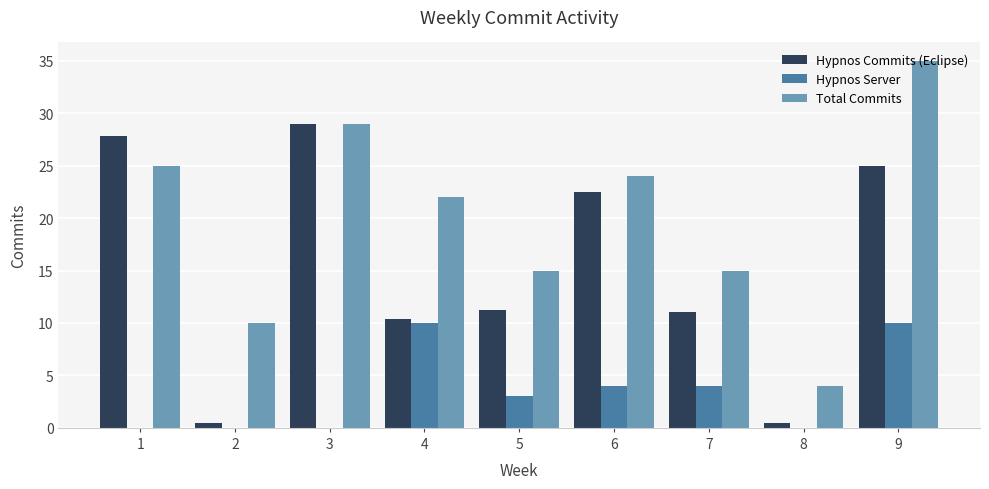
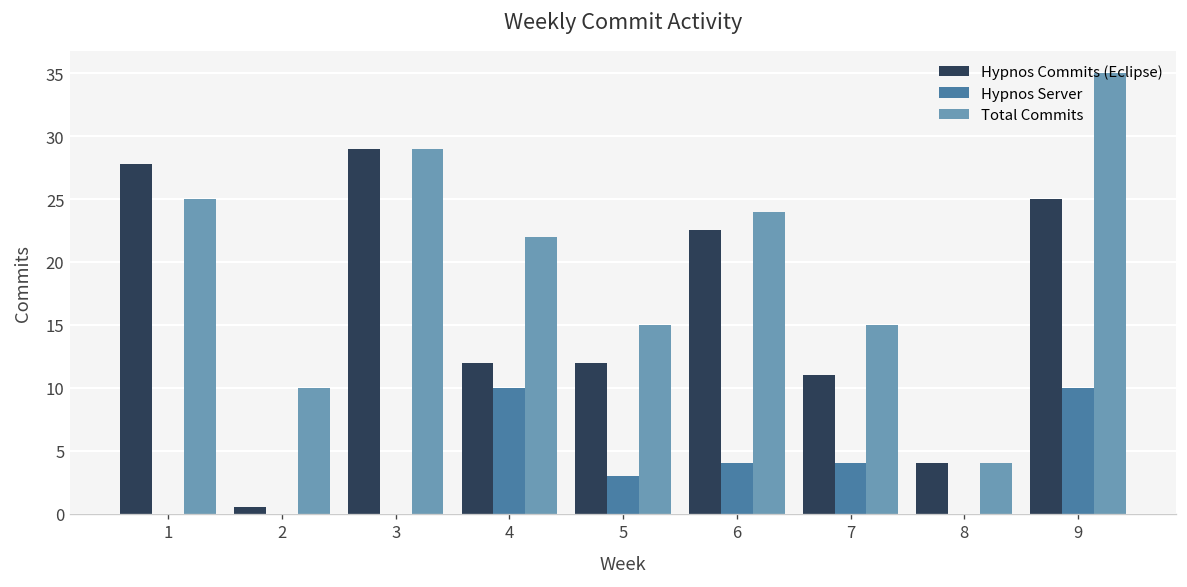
  {
    "Hypnos Commits (Eclipse)": {
      "1": 27.8,
      "2": 0.5,
      "3": 29.0,
-     "4": 10.4,
-     "5": 11.2,
+     "4": 12.0,
+     "5": 12.0,
      "6": 22.5,
      "7": 11.0,
-     "8": 0.5,
+     "8": 4.0,
      "9": 25.0
    }
  }
